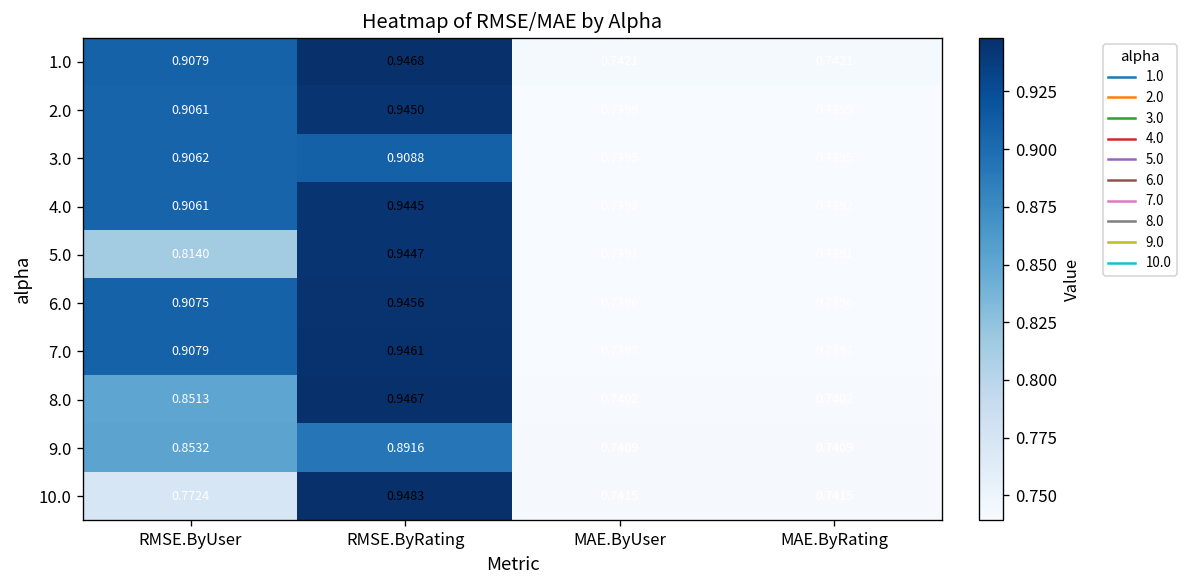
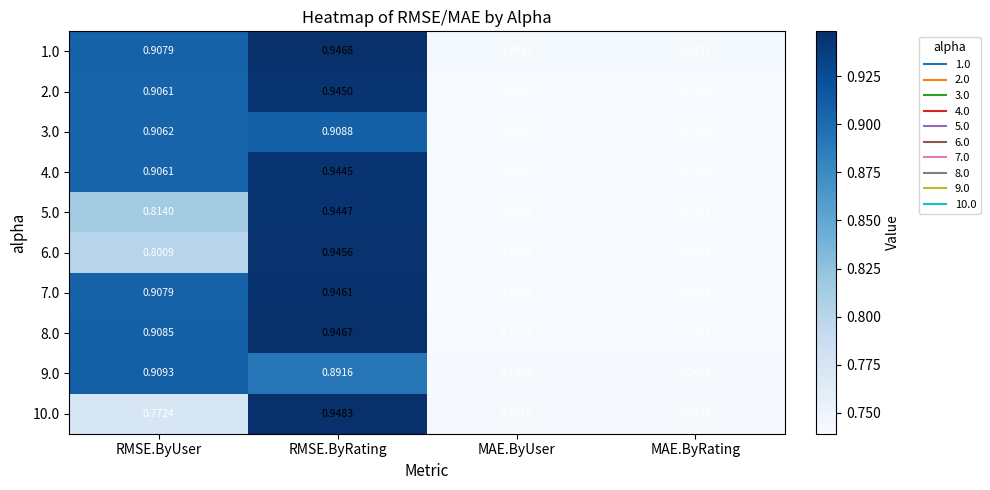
  {
    "1.0": {
      "RMSE.ByUser": 0.9079,
      "RMSE.ByRating": 0.9468
    },
    "2.0": {
      "RMSE.ByUser": 0.9061,
      "RMSE.ByRating": 0.9450
    },
    "3.0": {
      "RMSE.ByUser": 0.9062,
      "RMSE.ByRating": 0.9088
    },
    "4.0": {
      "RMSE.ByUser": 0.9061,
      "RMSE.ByRating": 0.9445
    },
    "5.0": {
      "RMSE.ByUser": 0.8140,
      "RMSE.ByRating": 0.9447
    },
    "6.0": {
-     "RMSE.ByUser": 0.9075,
+     "RMSE.ByUser": 0.8009,
      "RMSE.ByRating": 0.9456
    },
    "7.0": {
      "RMSE.ByUser": 0.9079,
      "RMSE.ByRating": 0.9461
    },
    "8.0": {
-     "RMSE.ByUser": 0.8513,
+     "RMSE.ByUser": 0.9085,
      "RMSE.ByRating": 0.9467
    },
    "9.0": {
-     "RMSE.ByUser": 0.8532,
+     "RMSE.ByUser": 0.9093,
      "RMSE.ByRating": 0.8916
    },
    "10.0": {
      "RMSE.ByRating": 0.9483
    }
  }
